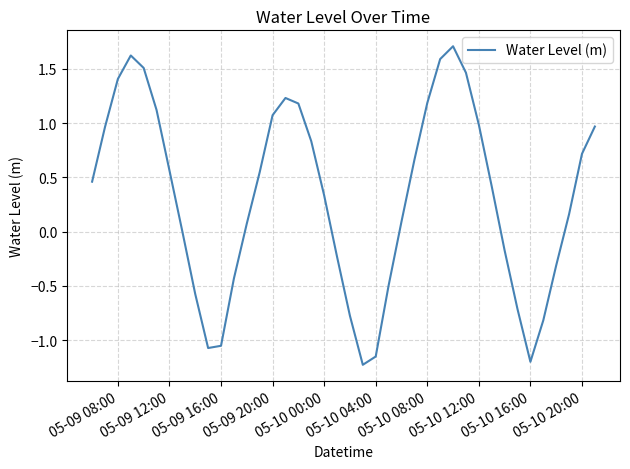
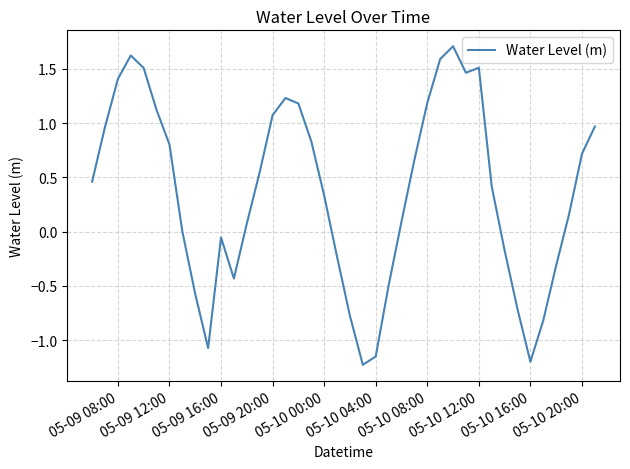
  {
    "05-09 08:00": 1.41,
-   "05-09 12:00": 0.56,
-   "05-09 16:00": -1.05,
+   "05-09 12:00": 0.80,
+   "05-09 16:00": -0.05,
    "05-09 20:00": 1.07,
    "05-10 00:00": 0.33,
    "05-10 04:00": -1.15,
    "05-10 08:00": 1.19,
-   "05-10 12:00": 0.99,
+   "05-10 12:00": 1.51,
    "05-10 16:00": -1.20,
    "05-10 20:00": 0.72
  }
